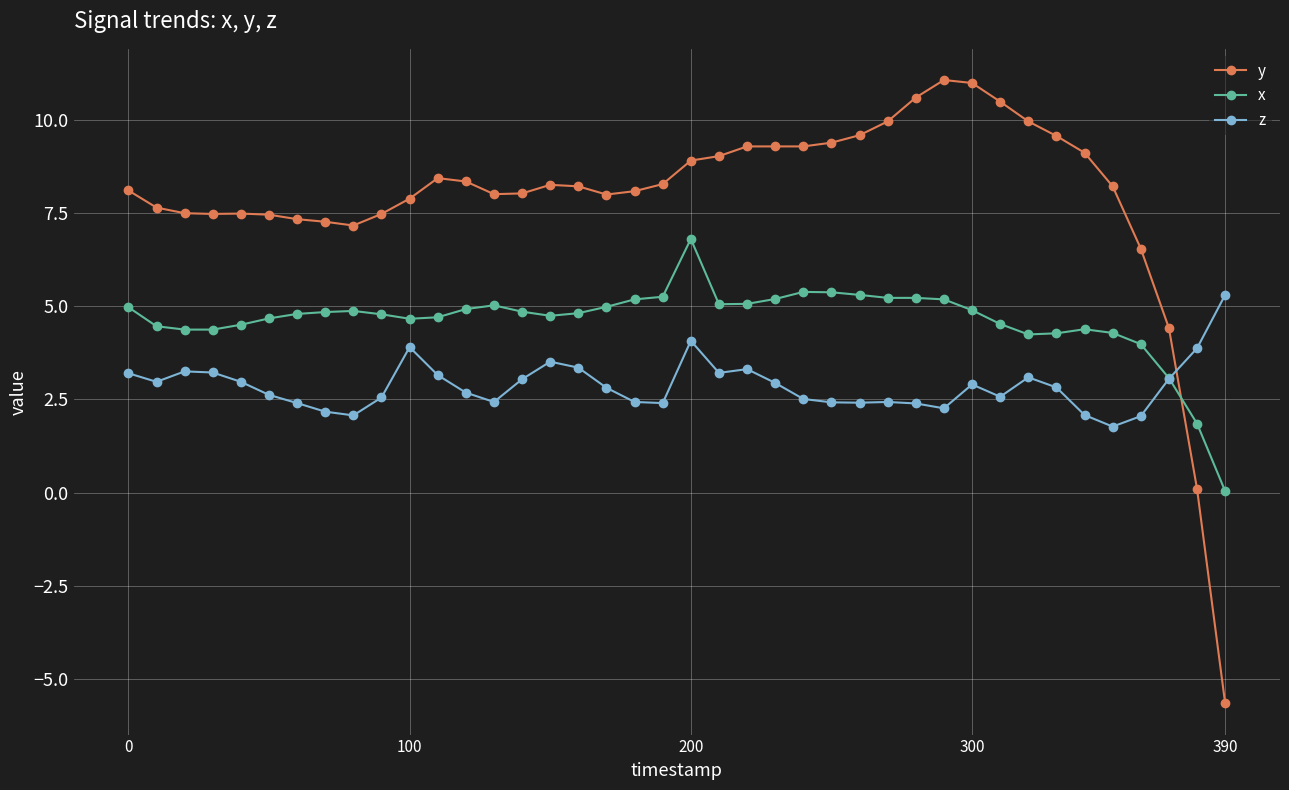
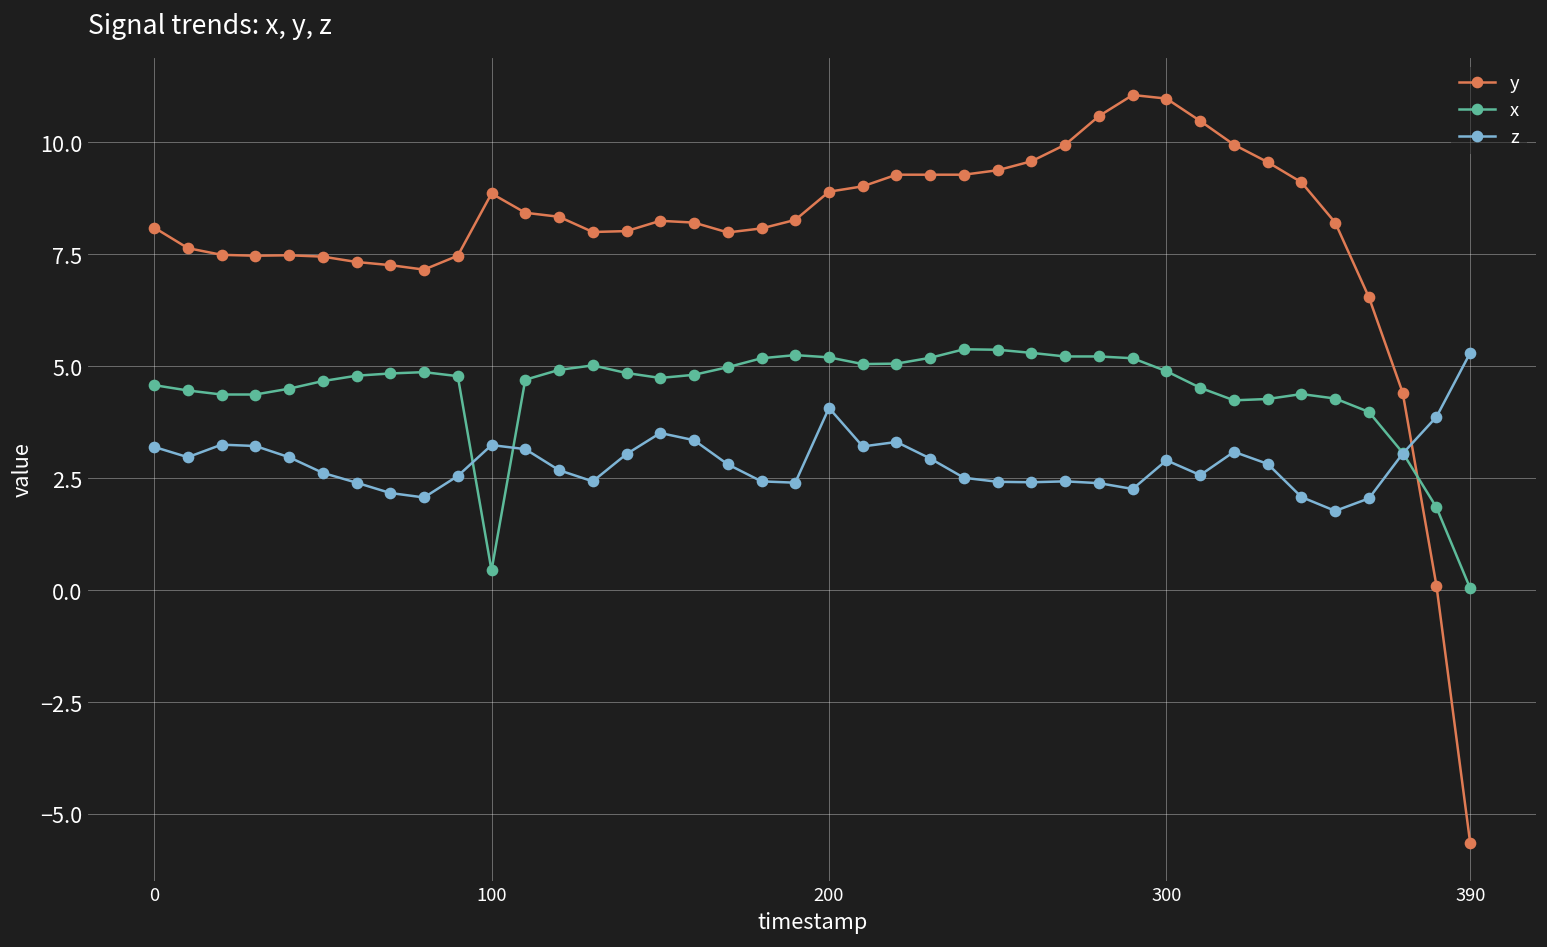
  {
    "y": {
      "0": 8.1,
-     "100": 7.9,
+     "100": 8.9,
      "200": 8.9,
      "300": 11.0,
      "390": -5.7
    },
    "x": {
-     "0": 5.0,
-     "100": 4.7,
-     "200": 6.8,
+     "0": 4.6,
+     "100": 0.4,
+     "200": 5.2,
      "300": 4.9,
      "390": 0.0
    },
    "z": {
      "0": 3.2,
-     "100": 3.9,
+     "100": 3.2,
      "200": 4.1,
      "300": 2.9,
      "390": 5.3
    }
  }
